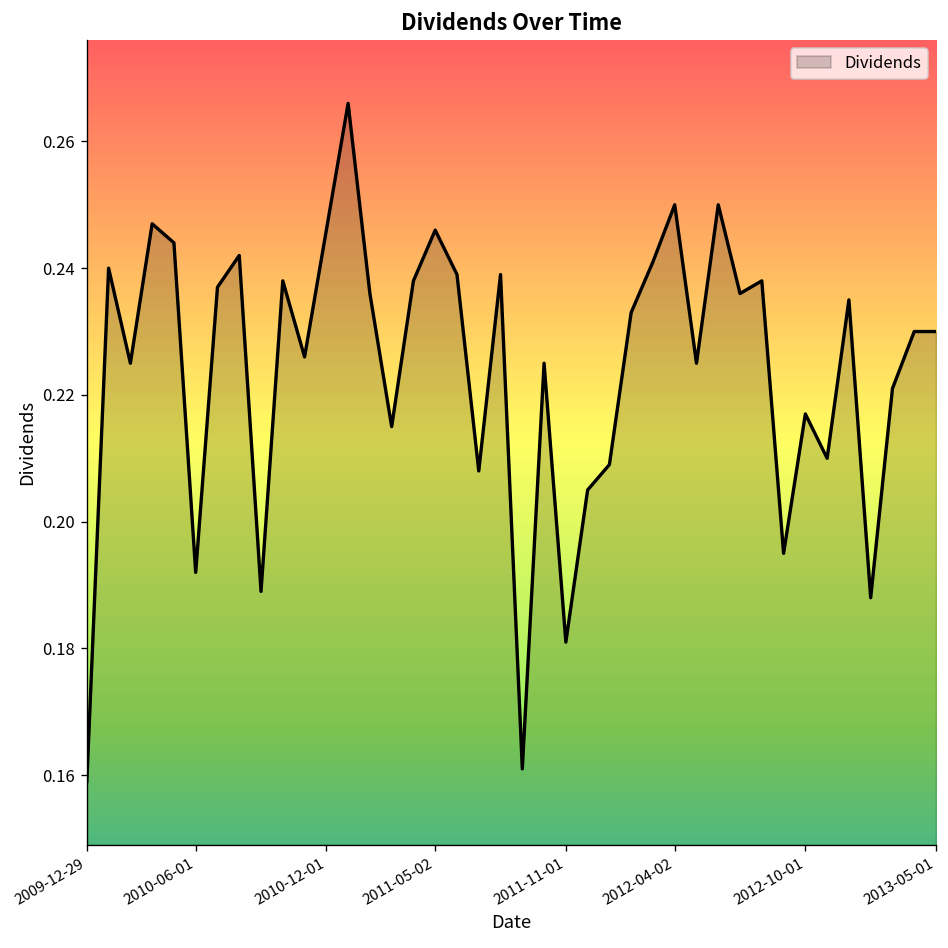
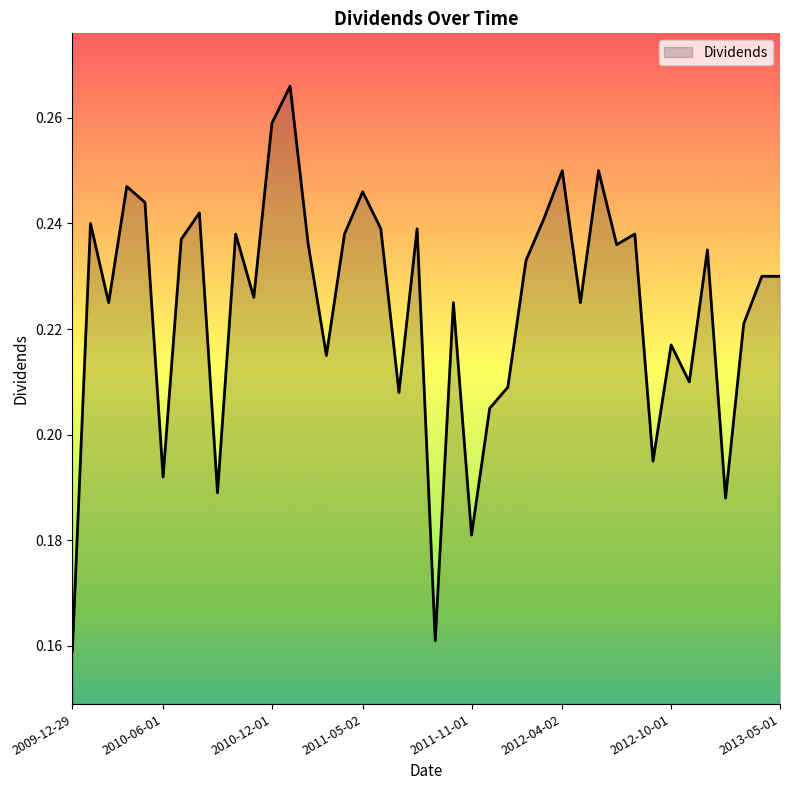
  {
    "2009-12-29": 0.159,
    "2010-06-01": 0.192,
-   "2010-12-01": 0.246,
+   "2010-12-01": 0.259,
    "2011-05-02": 0.246,
    "2011-11-01": 0.181,
    "2012-04-02": 0.250,
    "2012-10-01": 0.217,
    "2013-05-01": 0.230
  }
